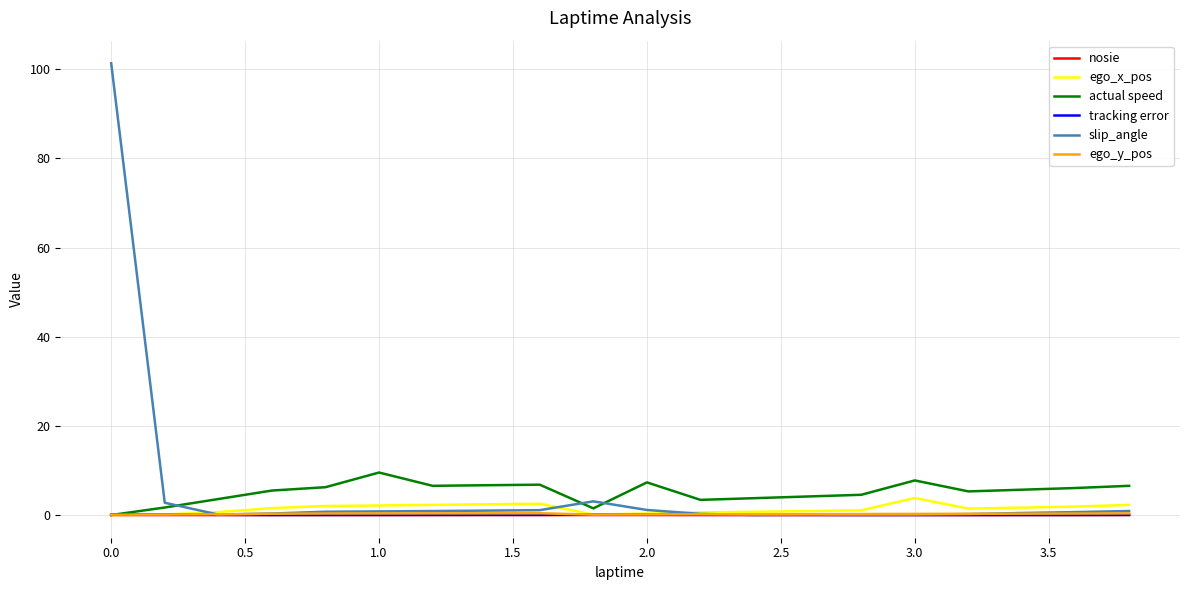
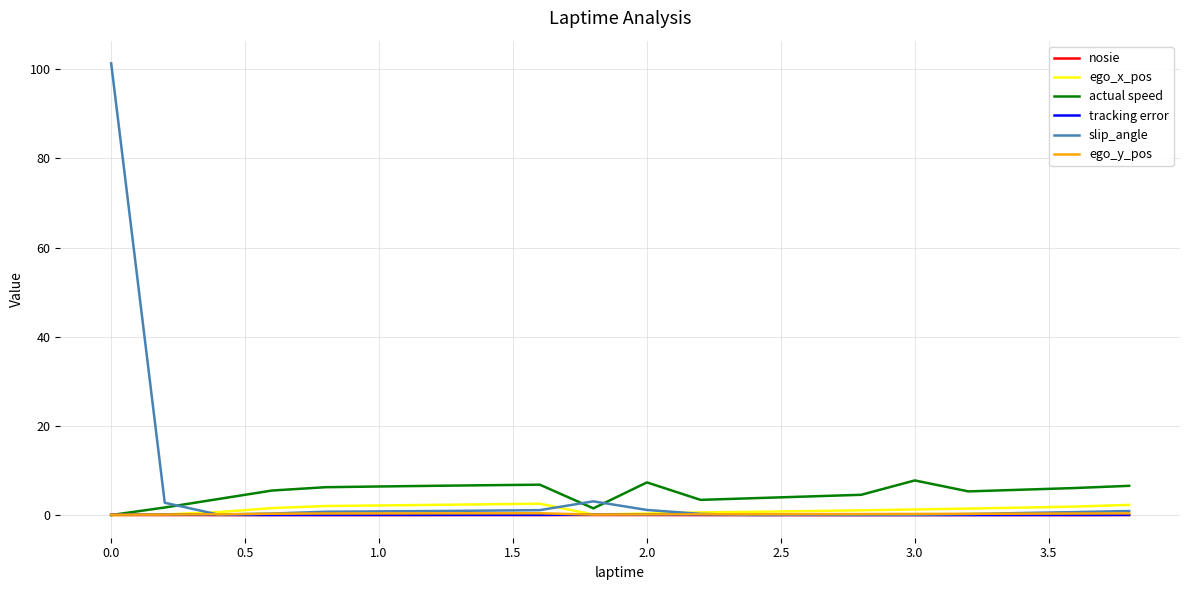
  {
    "ego_x_pos": {
      "1.0": 2,
-     "3.0": 4
+     "3.0": 1
    },
    "actual speed": {
-     "1.0": 10,
+     "1.0": 6,
      "2.0": 7,
      "3.0": 8
    },
    "slip_angle": {
      "0.0": 101,
      "2.0": 1
    }
  }
